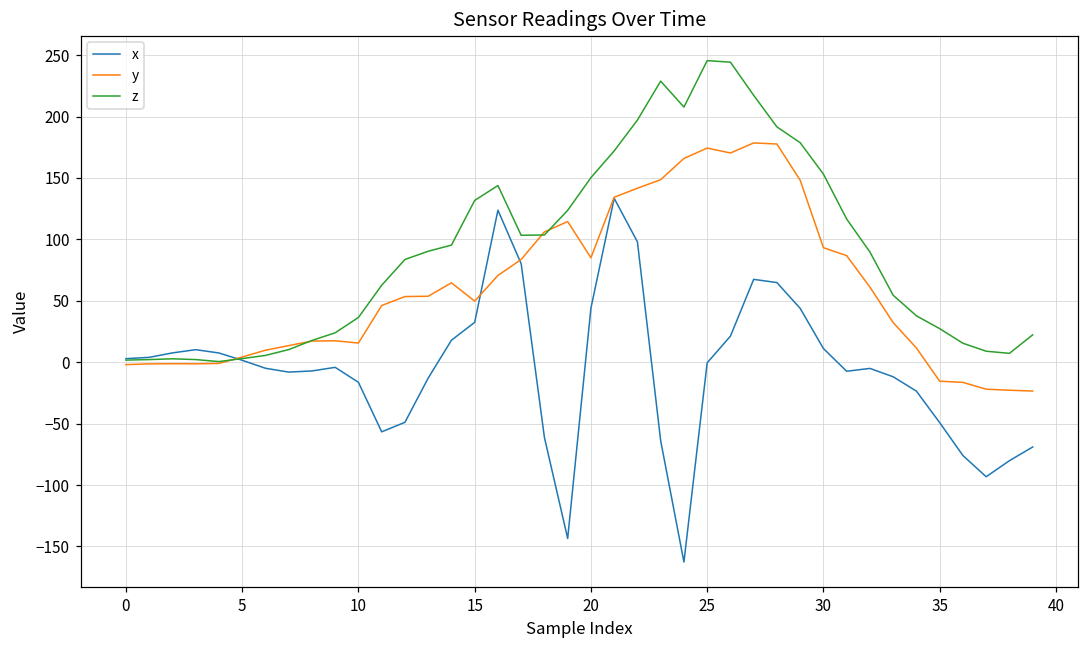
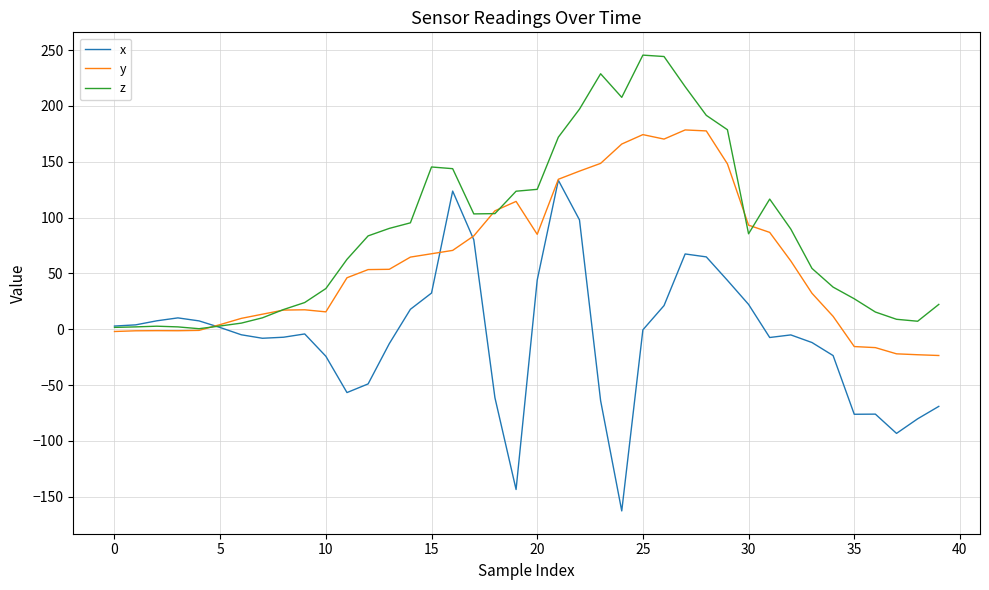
  {
    "x": {
-     "10": -16,
+     "10": -24,
      "15": 32,
      "20": 44,
      "25": -1,
-     "30": 11,
-     "35": -49
+     "30": 22,
+     "35": -76
    },
    "y": {
      "0": -2,
      "10": 16,
-     "15": 50,
+     "15": 68,
      "20": 85,
      "25": 174,
      "30": 93,
      "35": -15
    },
    "z": {
      "10": 36,
-     "15": 132,
-     "20": 150,
+     "15": 145,
+     "20": 125,
      "25": 246,
-     "30": 153,
+     "30": 85,
      "35": 27
    }
  }
